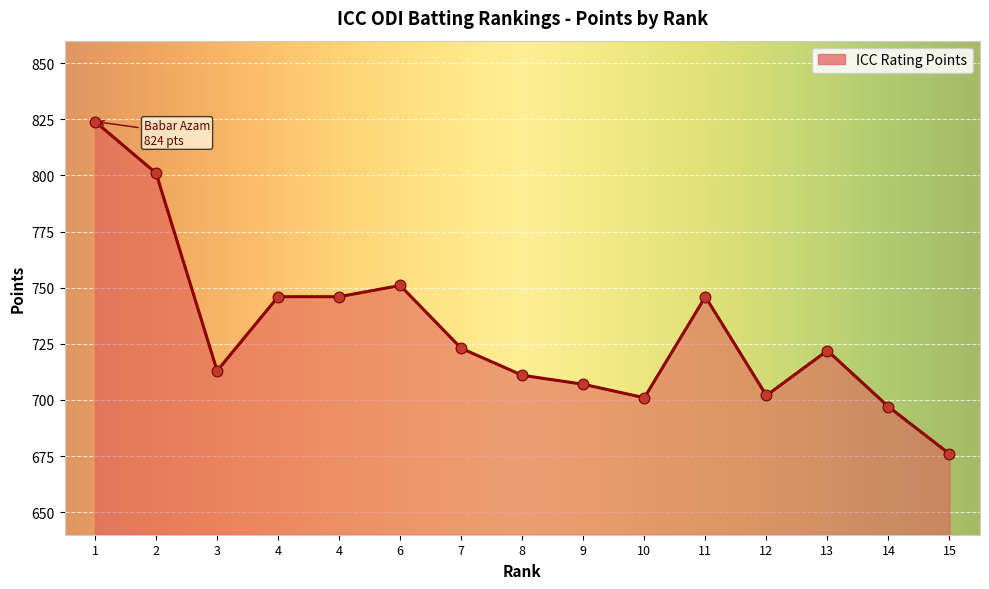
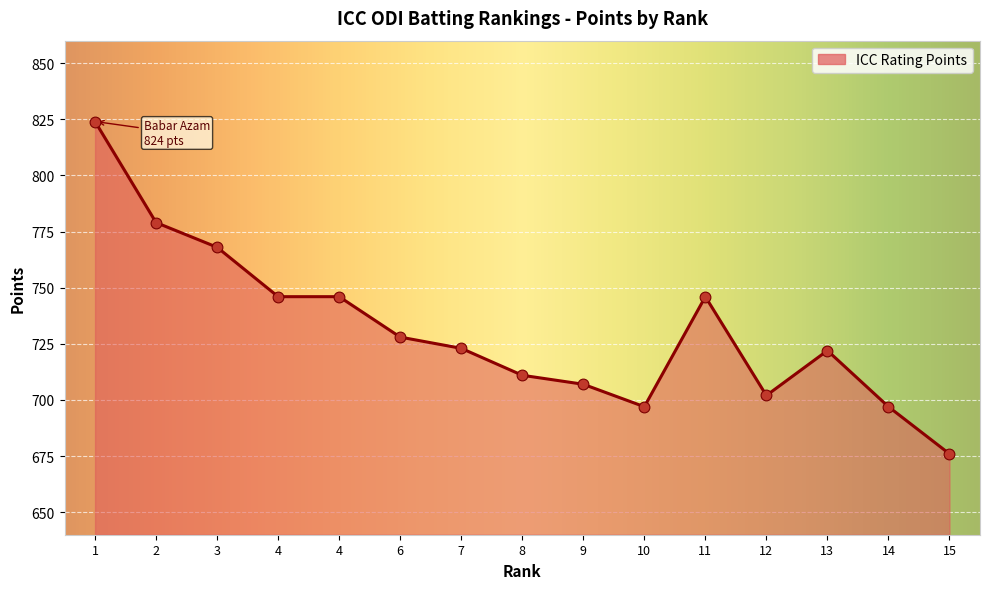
  {
-   "2": 801,
-   "3": 713,
-   "6": 751,
+   "2": 779,
+   "3": 768,
+   "6": 728,
    "7": 723,
    "8": 711,
    "9": 707,
-   "10": 701,
+   "10": 697,
    "11": 746,
    "12": 702,
    "13": 722,
    "14": 697,
    "15": 676
  }
